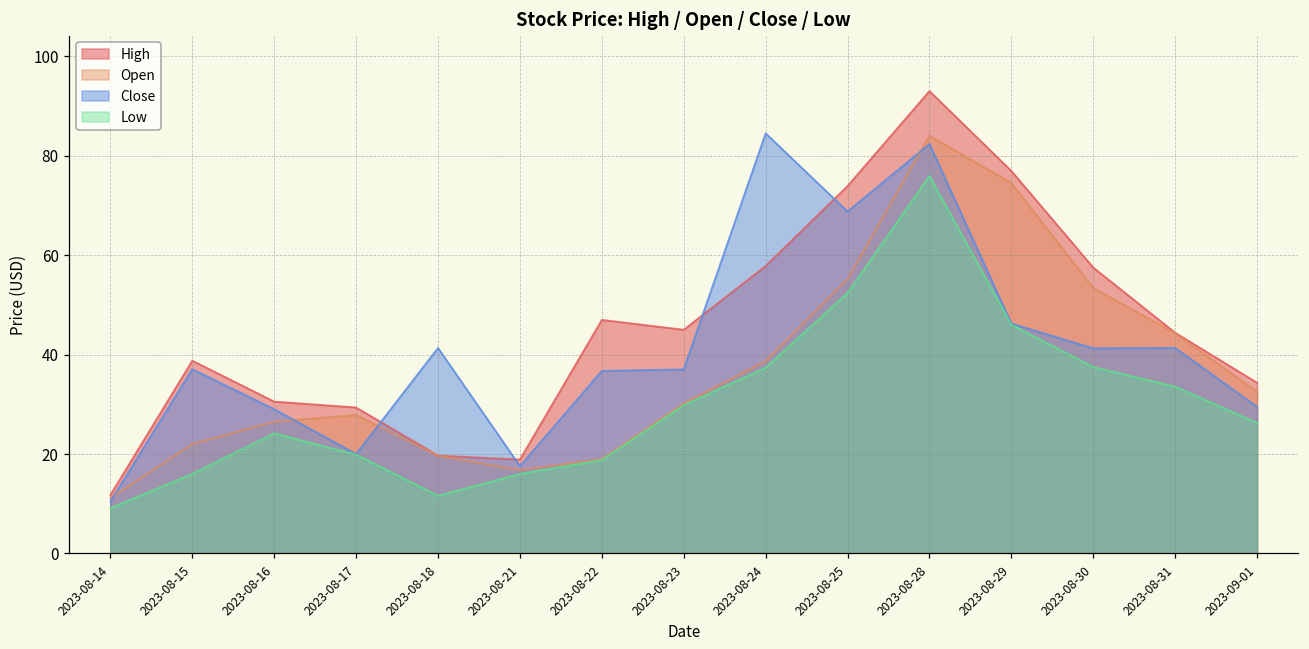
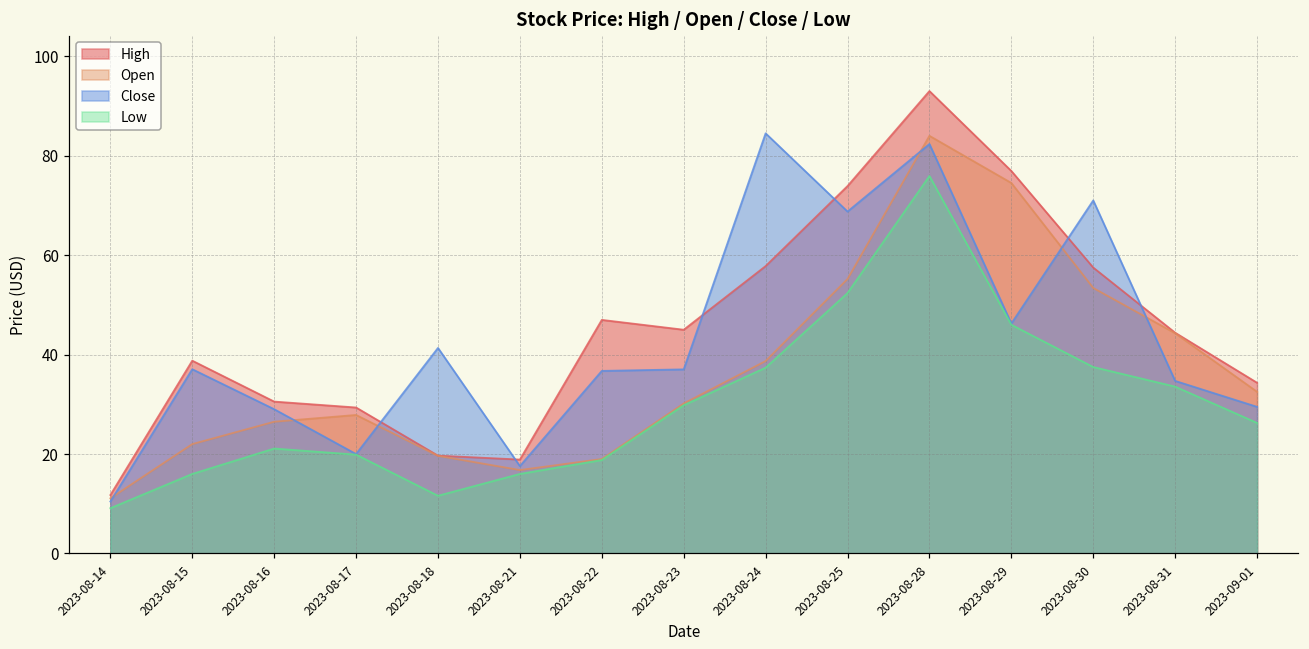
  {
    "Close": {
      "2023-08-14": 10,
      "2023-08-15": 37,
      "2023-08-16": 29,
      "2023-08-18": 41,
      "2023-08-21": 18,
      "2023-08-22": 37,
      "2023-08-23": 37,
      "2023-08-24": 85,
      "2023-08-25": 69,
      "2023-08-28": 82,
-     "2023-08-30": 41,
-     "2023-08-31": 41,
+     "2023-08-30": 71,
+     "2023-08-31": 35,
      "2023-09-01": 29
    },
    "Low": {
      "2023-08-14": 9,
      "2023-08-15": 16,
-     "2023-08-16": 24,
+     "2023-08-16": 21,
      "2023-08-18": 12,
      "2023-08-21": 16,
      "2023-08-24": 37,
      "2023-08-25": 52,
      "2023-08-28": 76,
      "2023-08-30": 38,
      "2023-08-31": 34,
      "2023-09-01": 26
    }
  }
